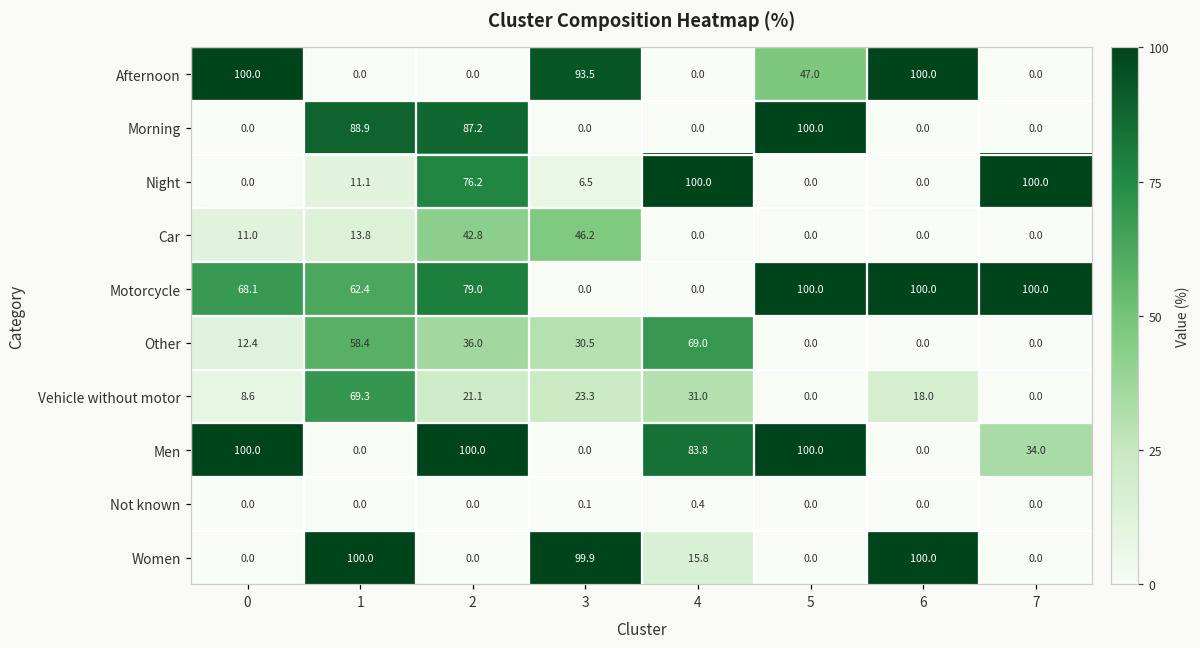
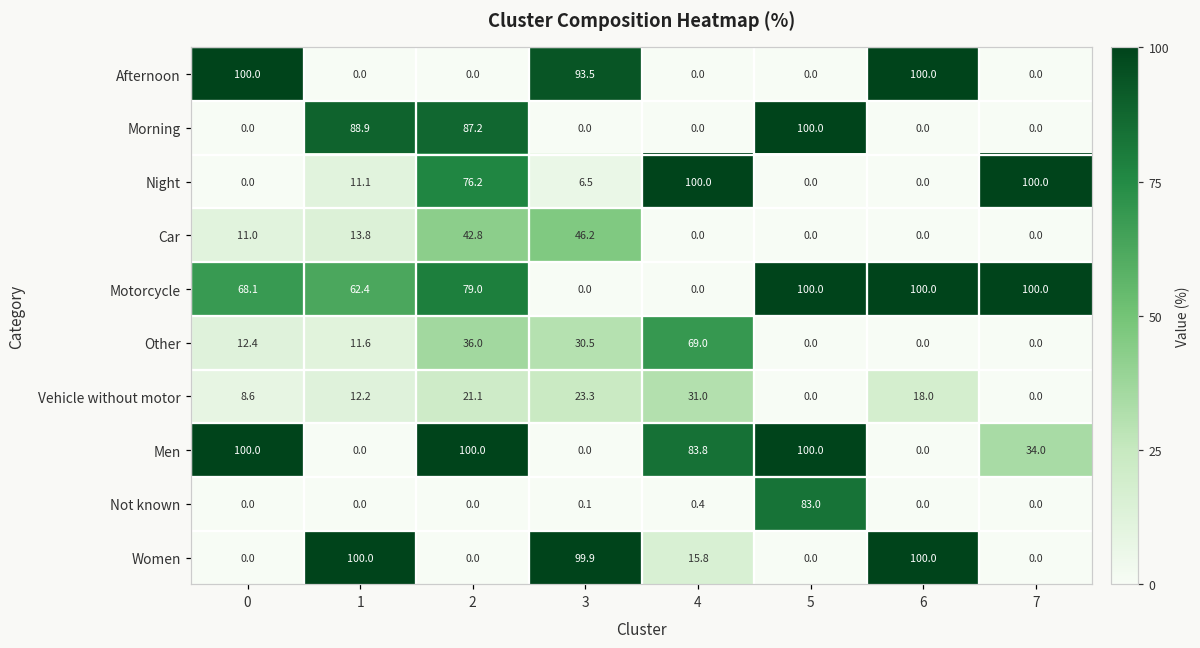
  {
    "Afternoon": {
      "0": 100.0,
      "1": 0.0,
      "2": 0.0,
      "3": 93.5,
      "4": 0.0,
-     "5": 47.0,
+     "5": 0.0,
      "6": 100.0,
      "7": 0.0
    },
    "Morning": {
      "0": 0.0,
      "1": 88.9,
      "2": 87.2,
      "3": 0.0,
      "4": 0.0,
      "5": 100.0,
      "6": 0.0,
      "7": 0.0
    },
    "Night": {
      "0": 0.0,
      "1": 11.1,
      "2": 76.2,
      "3": 6.5,
      "4": 100.0,
      "5": 0.0,
      "6": 0.0,
      "7": 100.0
    },
    "Car": {
      "0": 11.0,
      "1": 13.8,
      "2": 42.8,
      "3": 46.2,
      "4": 0.0,
      "5": 0.0,
      "6": 0.0,
      "7": 0.0
    },
    "Motorcycle": {
      "0": 68.1,
      "1": 62.4,
      "2": 79.0,
      "3": 0.0,
      "4": 0.0,
      "5": 100.0,
      "6": 100.0,
      "7": 100.0
    },
    "Other": {
      "0": 12.4,
-     "1": 58.4,
+     "1": 11.6,
      "2": 36.0,
      "3": 30.5,
      "4": 69.0,
      "5": 0.0,
      "6": 0.0,
      "7": 0.0
    },
    "Vehicle without motor": {
      "0": 8.6,
-     "1": 69.3,
+     "1": 12.2,
      "2": 21.1,
      "3": 23.3,
      "4": 31.0,
      "5": 0.0,
      "6": 18.0,
      "7": 0.0
    },
    "Men": {
      "0": 100.0,
      "1": 0.0,
      "2": 100.0,
      "3": 0.0,
      "4": 83.8,
      "5": 100.0,
      "6": 0.0,
      "7": 34.0
    },
    "Not known": {
      "0": 0.0,
      "1": 0.0,
      "2": 0.0,
      "3": 0.1,
      "4": 0.4,
-     "5": 0.0,
+     "5": 83.0,
      "6": 0.0,
      "7": 0.0
    },
    "Women": {
      "0": 0.0,
      "1": 100.0,
      "2": 0.0,
      "3": 99.9,
      "4": 15.8,
      "5": 0.0,
      "6": 100.0,
      "7": 0.0
    }
  }
